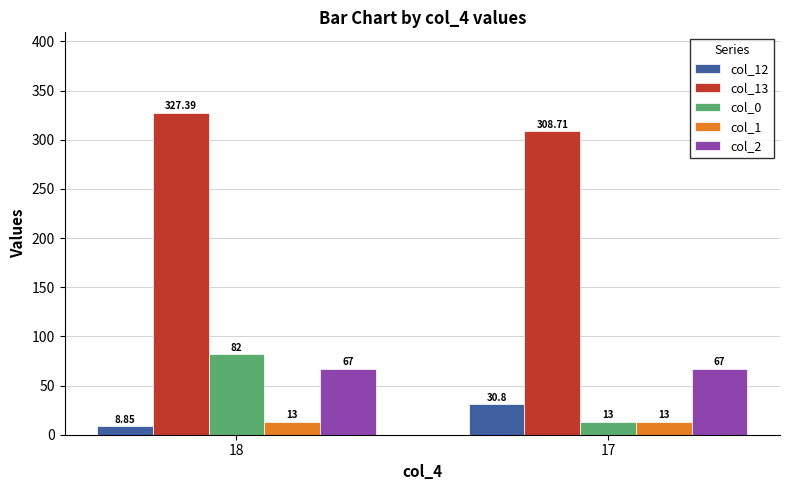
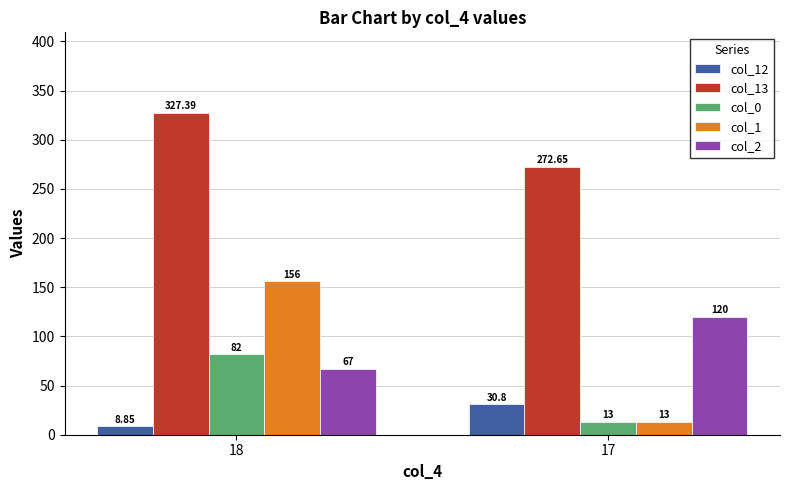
  {
    "col_12": {
      "18": 8.85,
      "17": 30.8
    },
    "col_13": {
      "18": 327.39,
-     "17": 308.71
+     "17": 272.65
    },
    "col_0": {
      "18": 82,
      "17": 13
    },
    "col_1": {
-     "18": 13,
+     "18": 156,
      "17": 13
    },
    "col_2": {
      "18": 67,
-     "17": 67
+     "17": 120
    }
  }
